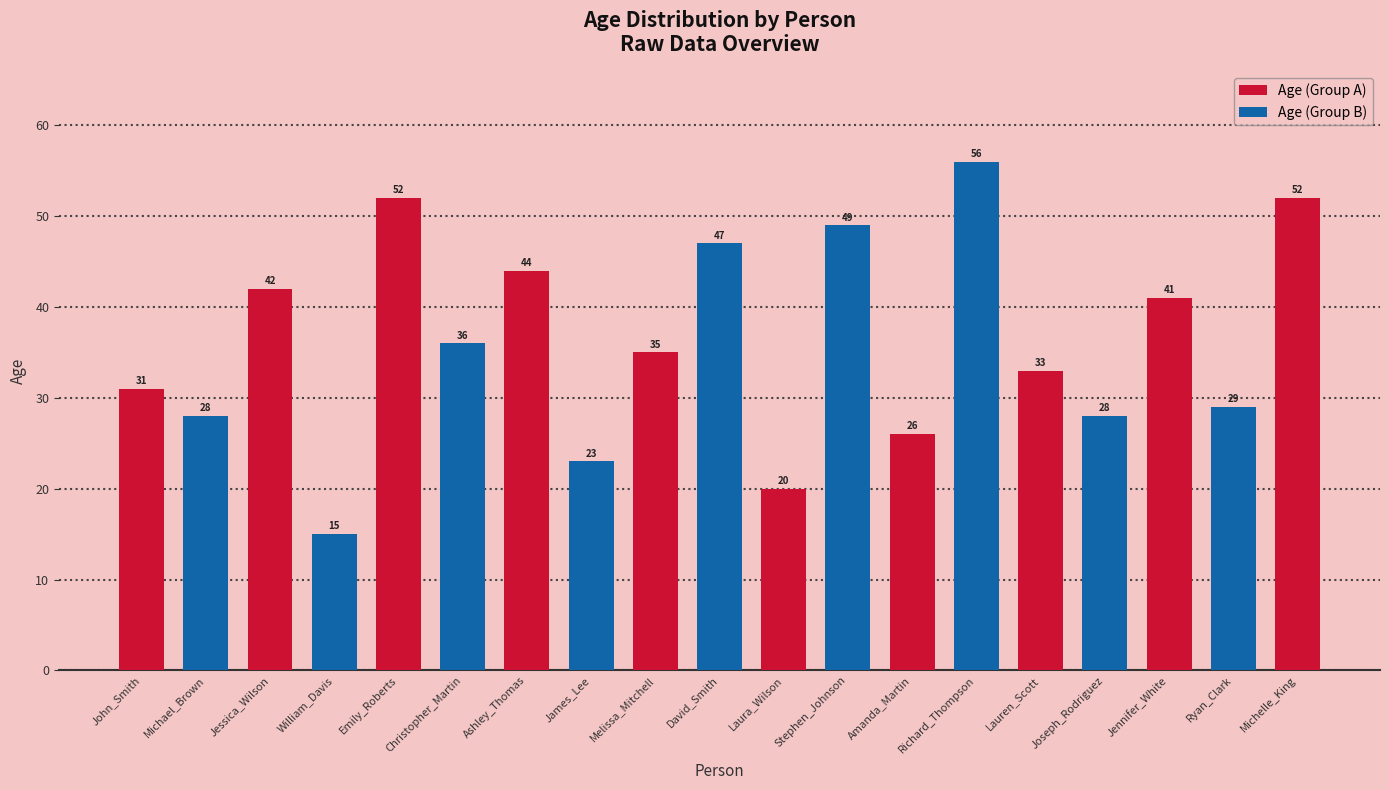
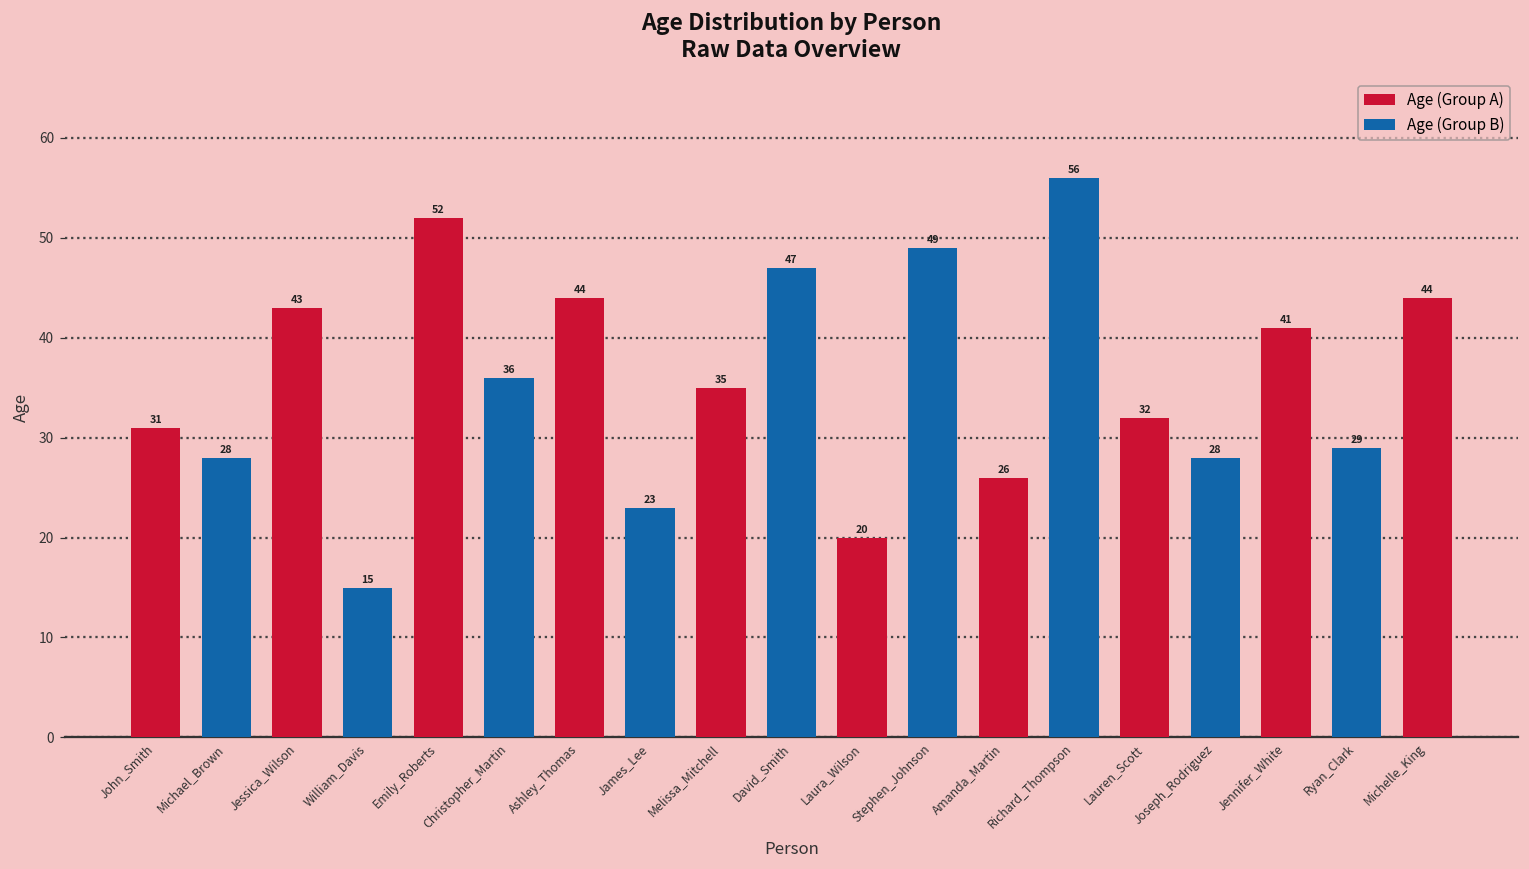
  {
    "Age (Group A)": {
      "John_Smith": 31,
-     "Jessica_Wilson": 42,
+     "Jessica_Wilson": 43,
      "Emily_Roberts": 52,
      "Ashley_Thomas": 44,
      "Melissa_Mitchell": 35,
      "Laura_Wilson": 20,
      "Amanda_Martin": 26,
-     "Lauren_Scott": 33,
+     "Lauren_Scott": 32,
      "Jennifer_White": 41,
-     "Michelle_King": 52
+     "Michelle_King": 44
    },
    "Age (Group B)": {
      "Michael_Brown": 28,
      "William_Davis": 15,
      "Christopher_Martin": 36,
      "James_Lee": 23,
      "David_Smith": 47,
      "Stephen_Johnson": 49,
      "Richard_Thompson": 56,
      "Joseph_Rodriguez": 28,
      "Ryan_Clark": 29
    }
  }
